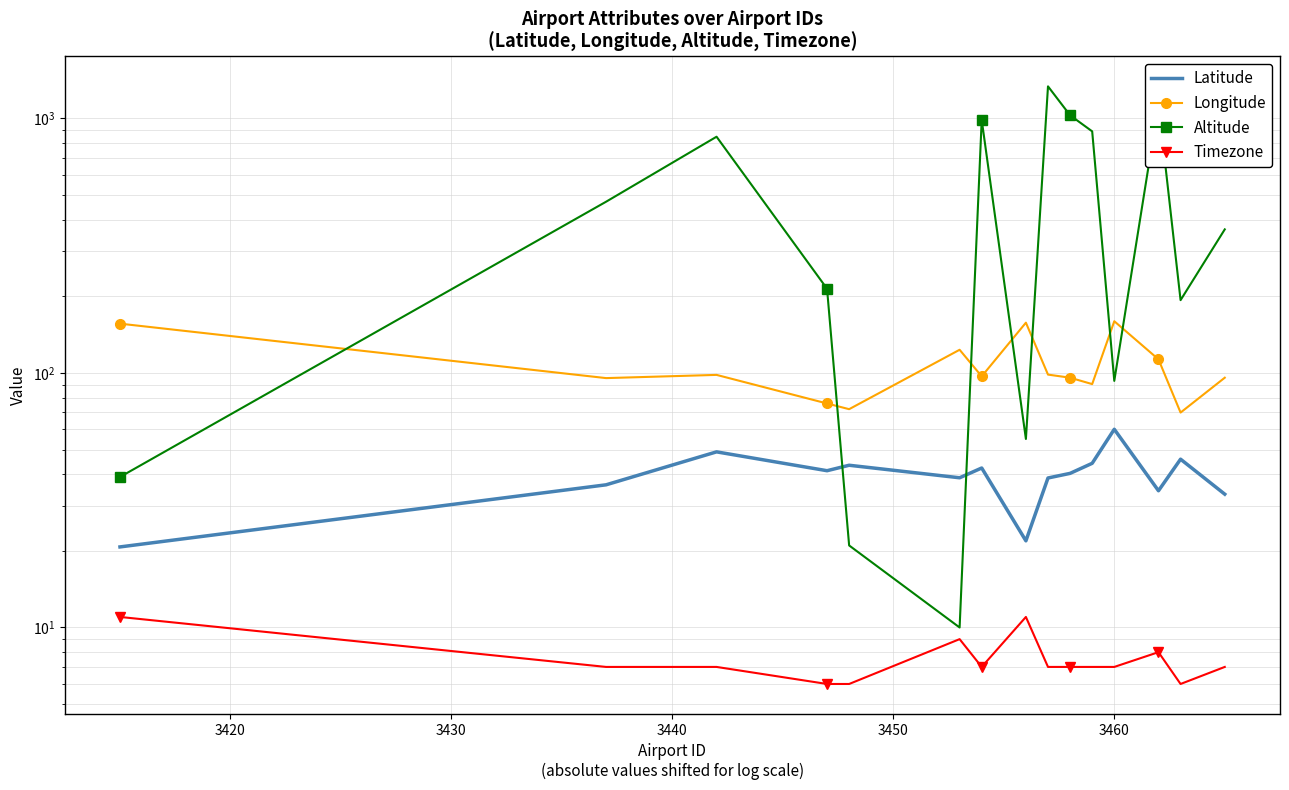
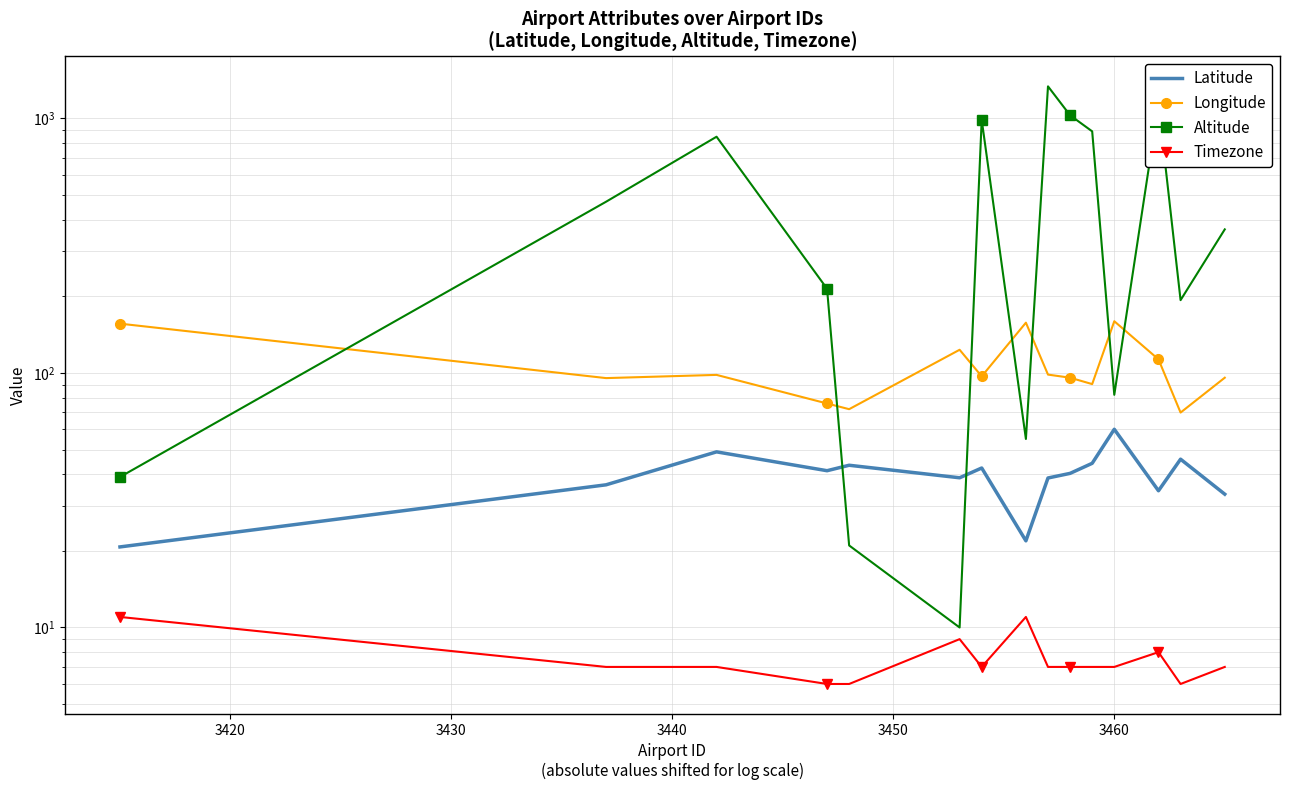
  {
    "Latitude": {
      "3460": 60
    },
    "Longitude": {
      "3460": 160
    },
    "Altitude": {
-     "3460": 93
+     "3460": 82
    },
    "Timezone": {
      "3460": 7
    }
  }
